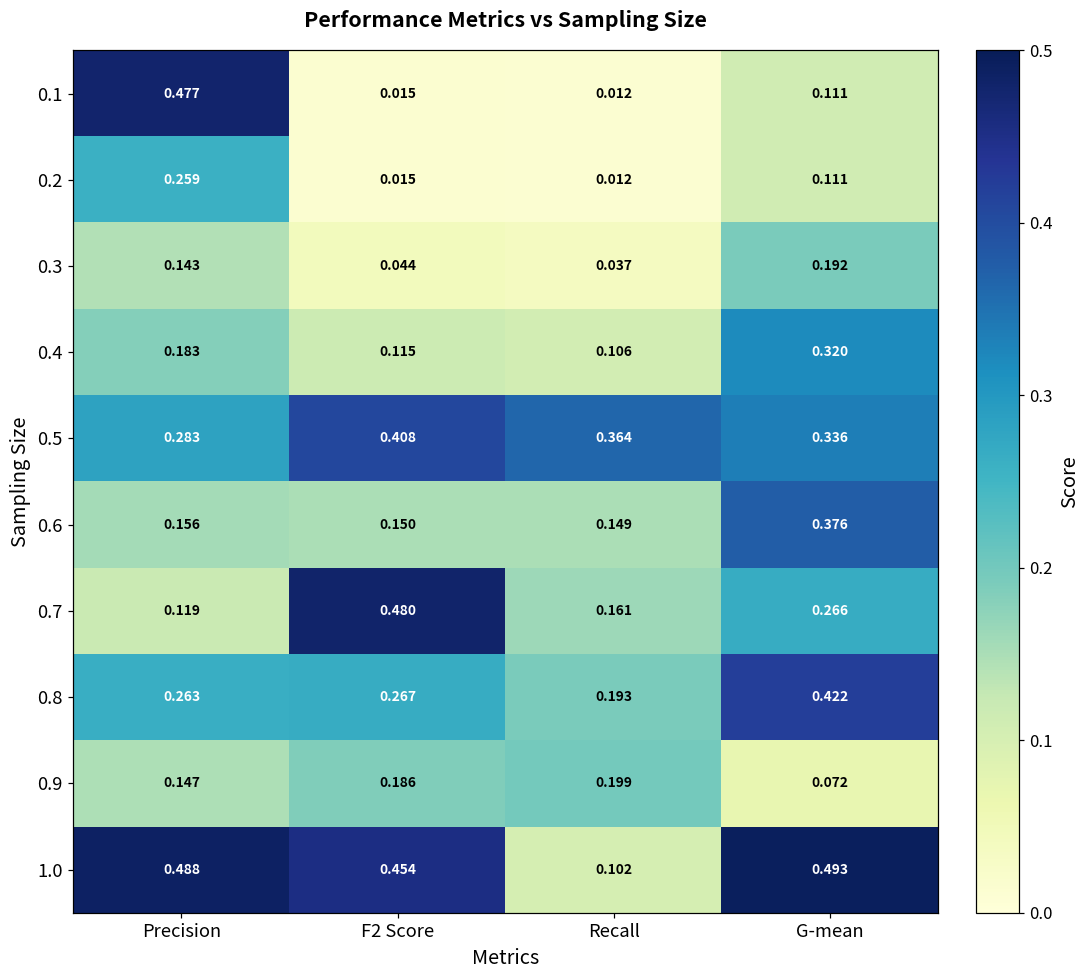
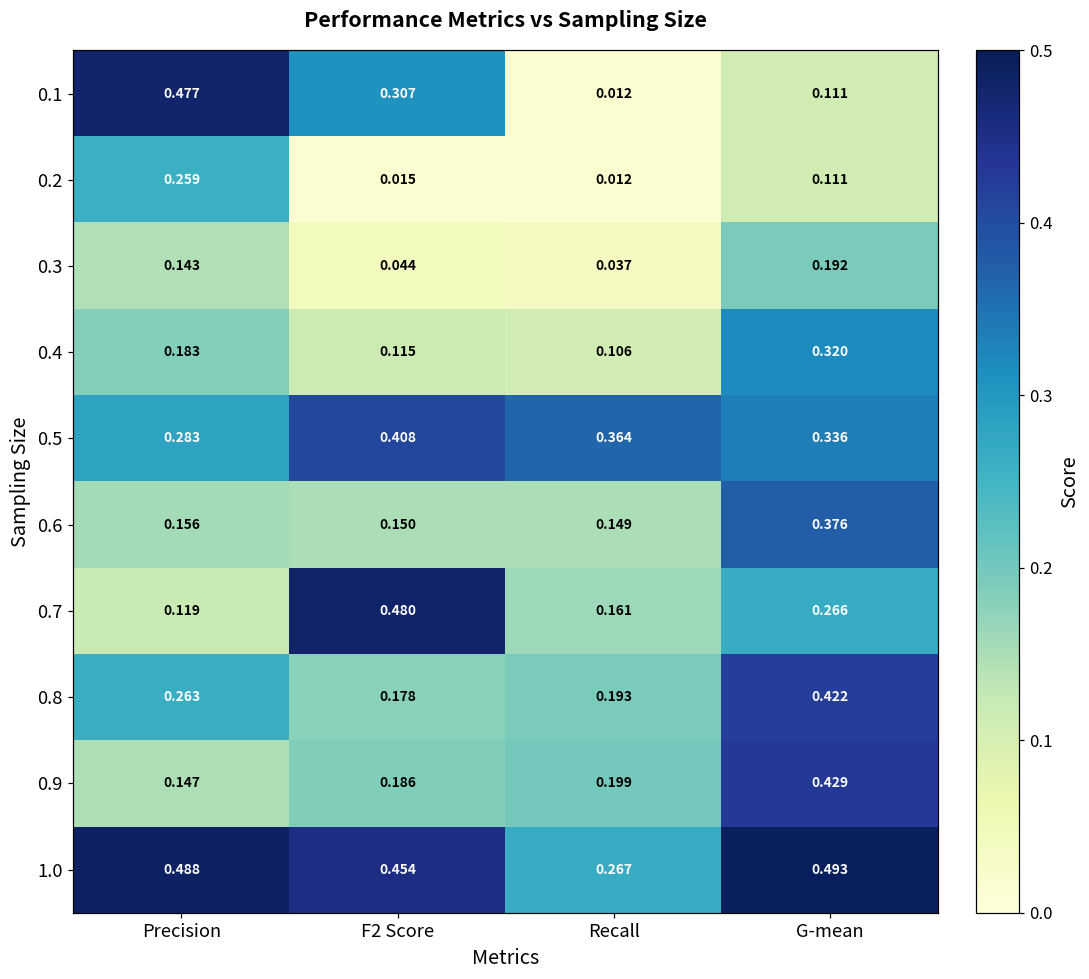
  {
    "0.1": {
      "Precision": 0.477,
-     "F2 Score": 0.015,
+     "F2 Score": 0.307,
      "Recall": 0.012,
      "G-mean": 0.111
    },
    "0.2": {
      "Precision": 0.259,
      "F2 Score": 0.015,
      "Recall": 0.012,
      "G-mean": 0.111
    },
    "0.3": {
      "Precision": 0.143,
      "F2 Score": 0.044,
      "Recall": 0.037,
      "G-mean": 0.192
    },
    "0.4": {
      "Precision": 0.183,
      "F2 Score": 0.115,
      "Recall": 0.106,
      "G-mean": 0.320
    },
    "0.5": {
      "Precision": 0.283,
      "F2 Score": 0.408,
      "Recall": 0.364,
      "G-mean": 0.336
    },
    "0.6": {
      "Precision": 0.156,
      "F2 Score": 0.150,
      "Recall": 0.149,
      "G-mean": 0.376
    },
    "0.7": {
      "Precision": 0.119,
      "F2 Score": 0.480,
      "Recall": 0.161,
      "G-mean": 0.266
    },
    "0.8": {
      "Precision": 0.263,
-     "F2 Score": 0.267,
+     "F2 Score": 0.178,
      "Recall": 0.193,
      "G-mean": 0.422
    },
    "0.9": {
      "Precision": 0.147,
      "F2 Score": 0.186,
      "Recall": 0.199,
-     "G-mean": 0.072
+     "G-mean": 0.429
    },
    "1.0": {
      "Precision": 0.488,
      "F2 Score": 0.454,
-     "Recall": 0.102,
+     "Recall": 0.267,
      "G-mean": 0.493
    }
  }
